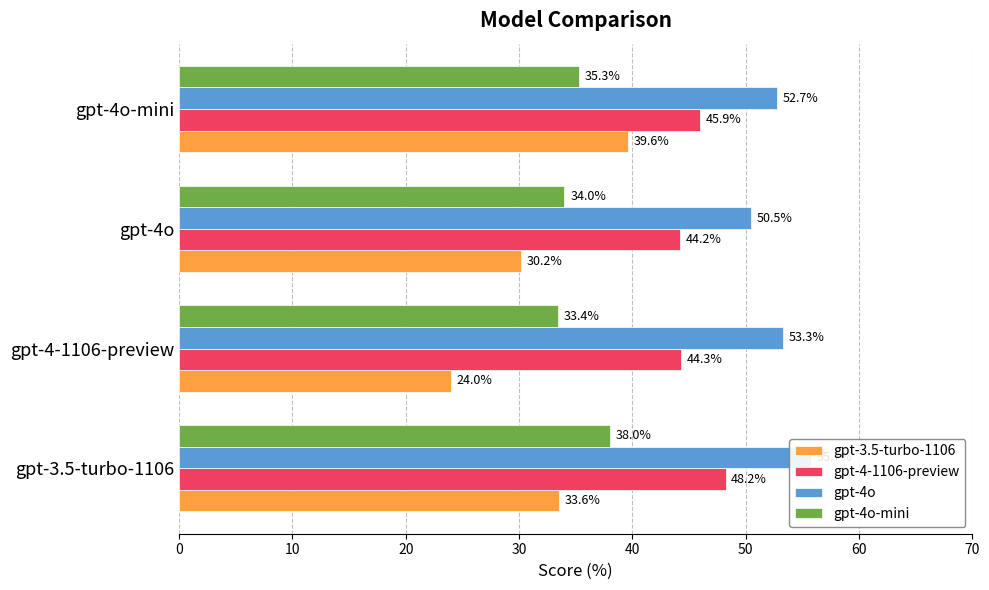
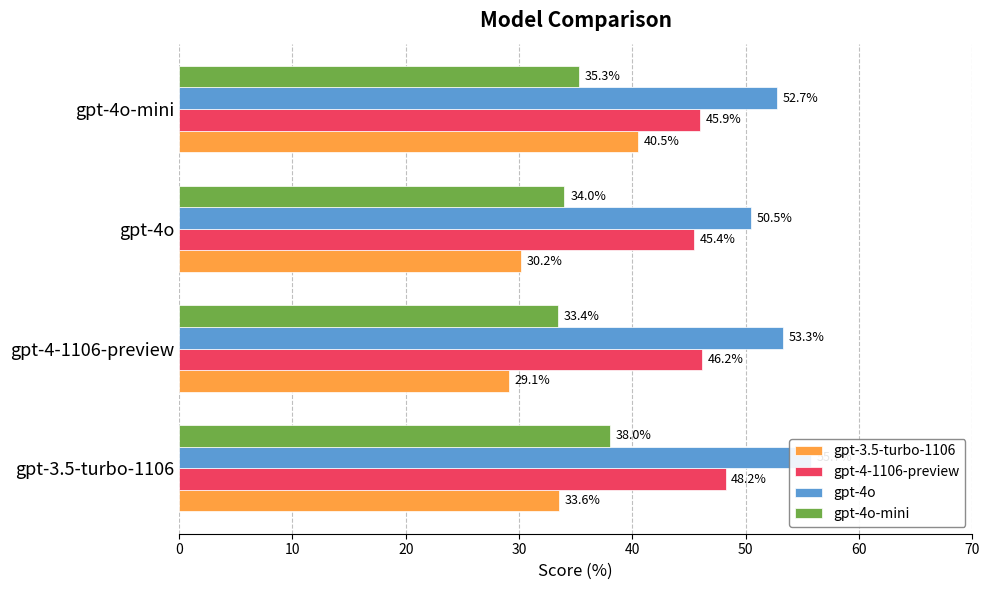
  {
    "gpt-3.5-turbo-1106": {
-     "gpt-4o-mini": "39.6%",
+     "gpt-4o-mini": "40.5%",
      "gpt-4o": "30.2%",
-     "gpt-4-1106-preview": "24.0%",
+     "gpt-4-1106-preview": "29.1%",
      "gpt-3.5-turbo-1106": "33.6%"
    },
    "gpt-4-1106-preview": {
      "gpt-4o-mini": "45.9%",
-     "gpt-4o": "44.2%",
-     "gpt-4-1106-preview": "44.3%",
+     "gpt-4o": "45.4%",
+     "gpt-4-1106-preview": "46.2%",
      "gpt-3.5-turbo-1106": "48.2%"
    },
    "gpt-4o": {
      "gpt-4o-mini": "52.7%",
      "gpt-4o": "50.5%",
      "gpt-4-1106-preview": "53.3%"
    },
    "gpt-4o-mini": {
      "gpt-4o-mini": "35.3%",
      "gpt-4o": "34.0%",
      "gpt-4-1106-preview": "33.4%",
      "gpt-3.5-turbo-1106": "38.0%"
    }
  }
